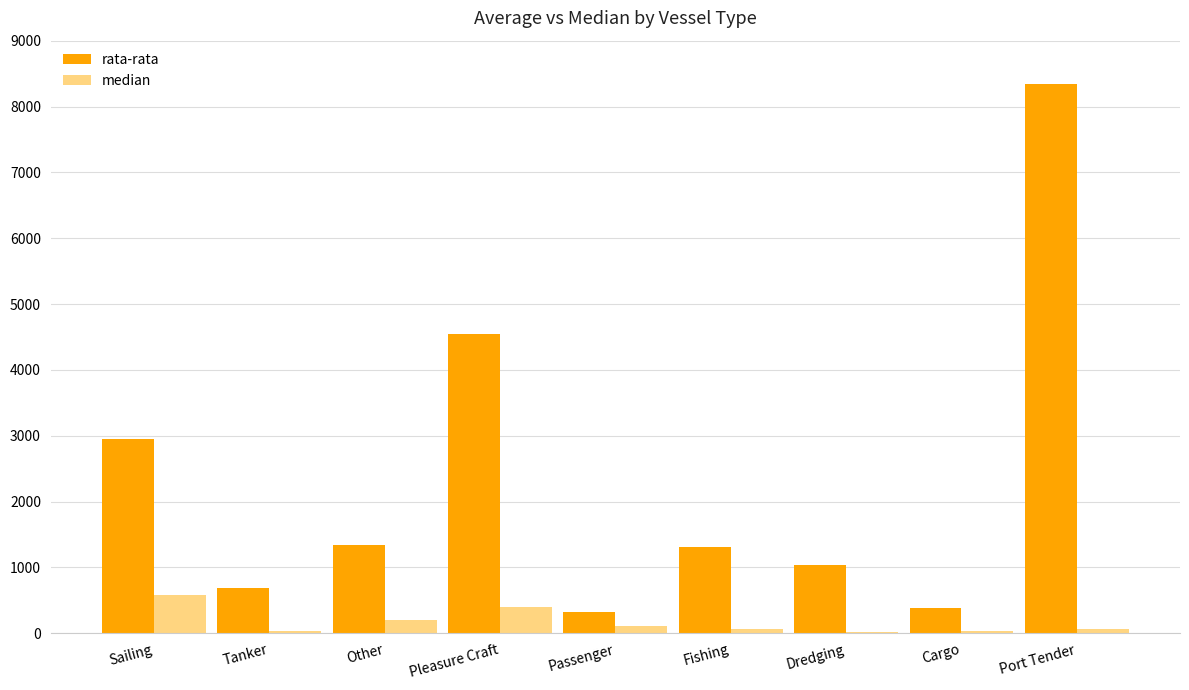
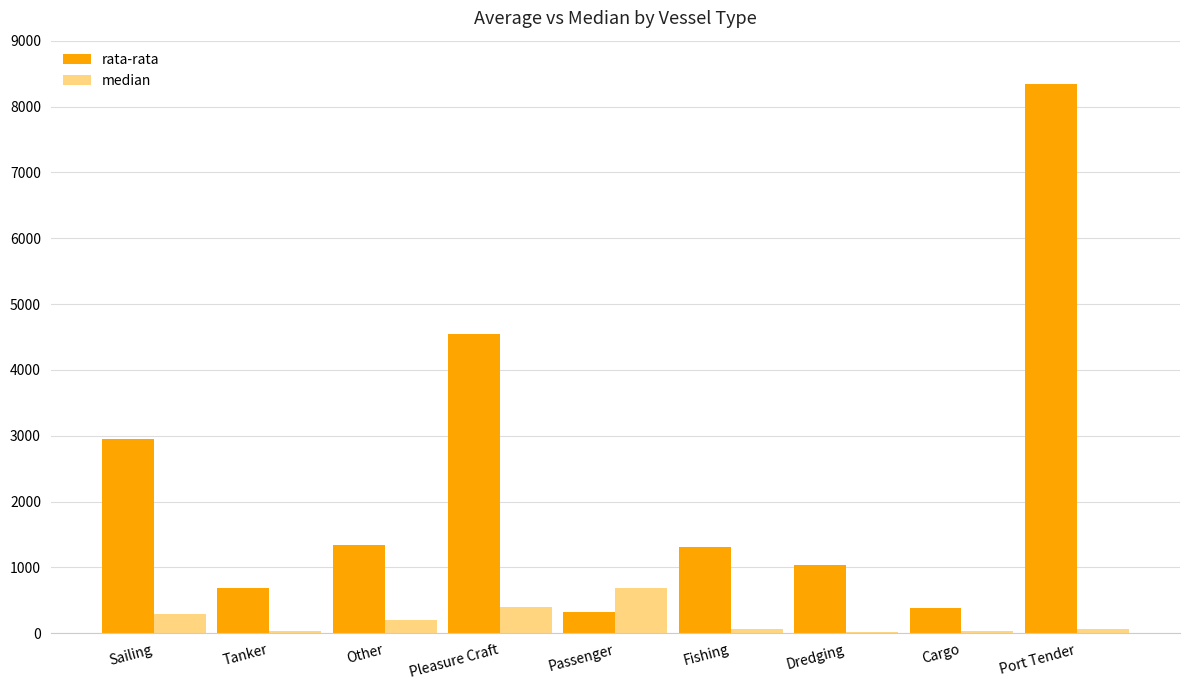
  {
    "rata-rata": {
      "Sailing": 2900,
      "Tanker": 700,
      "Other": 1300,
      "Pleasure Craft": 4500,
      "Passenger": 300,
      "Fishing": 1300,
      "Dredging": 1000,
      "Cargo": 400,
      "Port Tender": 8300
    },
    "median": {
-     "Sailing": 600,
+     "Sailing": 300,
      "Other": 200,
      "Pleasure Craft": 400,
-     "Passenger": 100,
+     "Passenger": 700,
      "Fishing": 100,
      "Port Tender": 100
    }
  }
